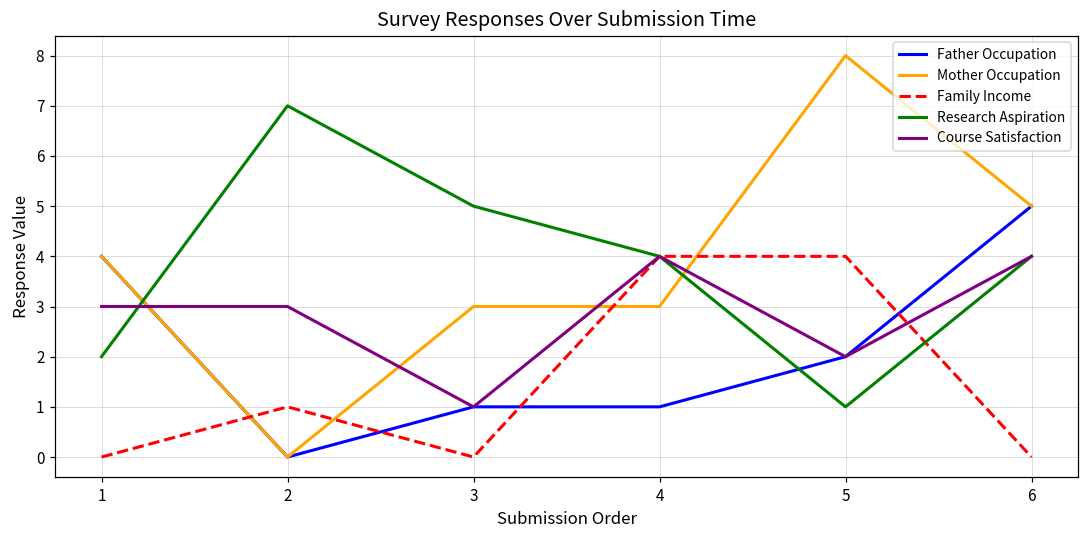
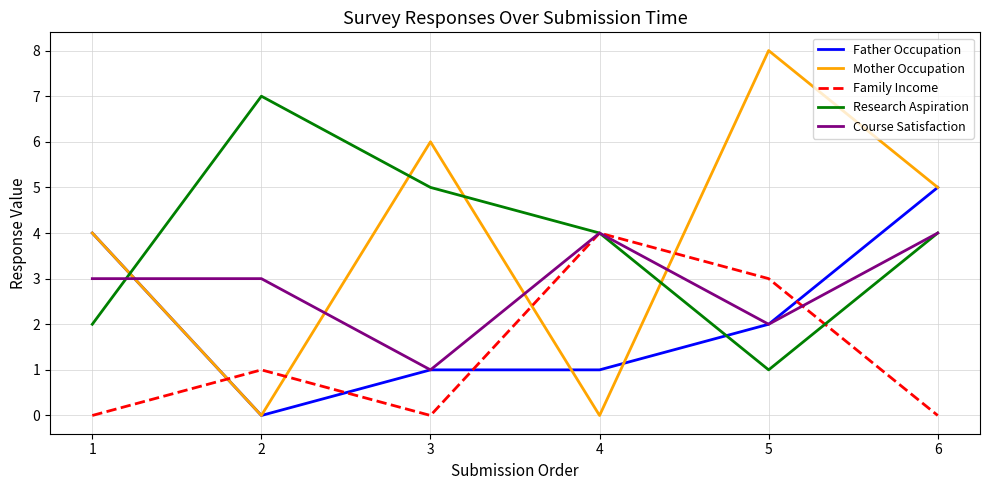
  {
    "Father Occupation": {
      "4": 1
    },
    "Mother Occupation": {
-     "3": 3,
-     "4": 3,
+     "3": 6,
+     "4": 0,
      "5": 8
    },
    "Family Income": {
      "1": 0,
      "2": 1,
      "3": 0,
-     "5": 4,
+     "5": 3,
      "6": 0
    },
    "Research Aspiration": {
      "1": 2,
      "2": 7,
      "3": 5,
      "5": 1
    },
    "Course Satisfaction": {
      "1": 3,
      "2": 3
    }
  }
